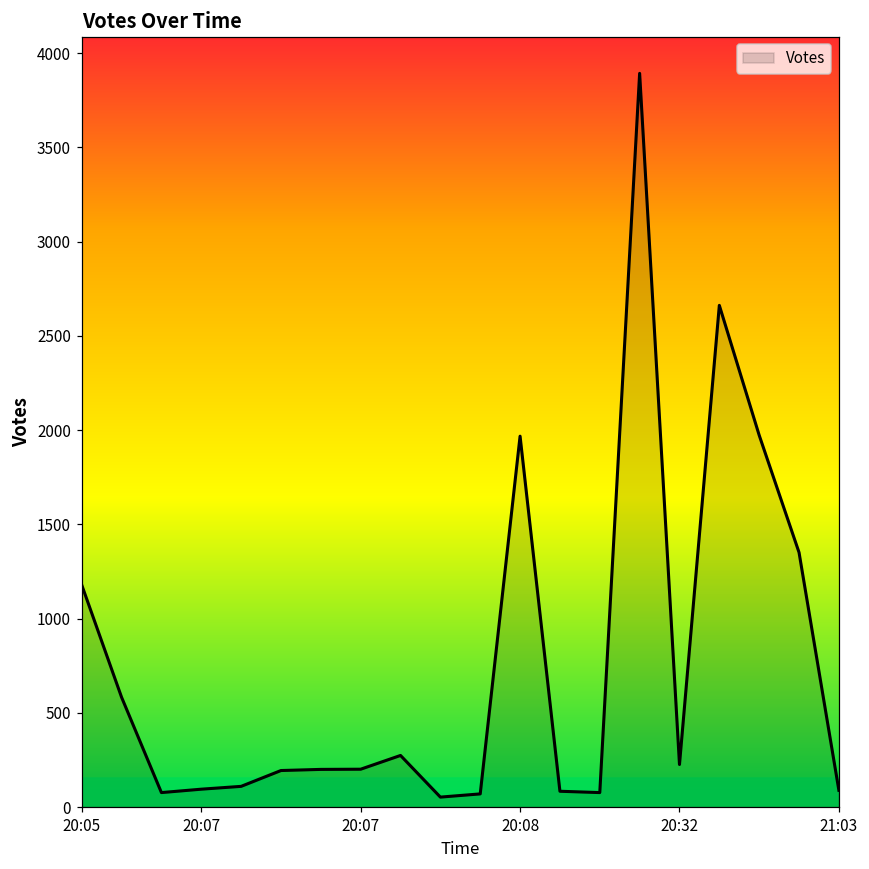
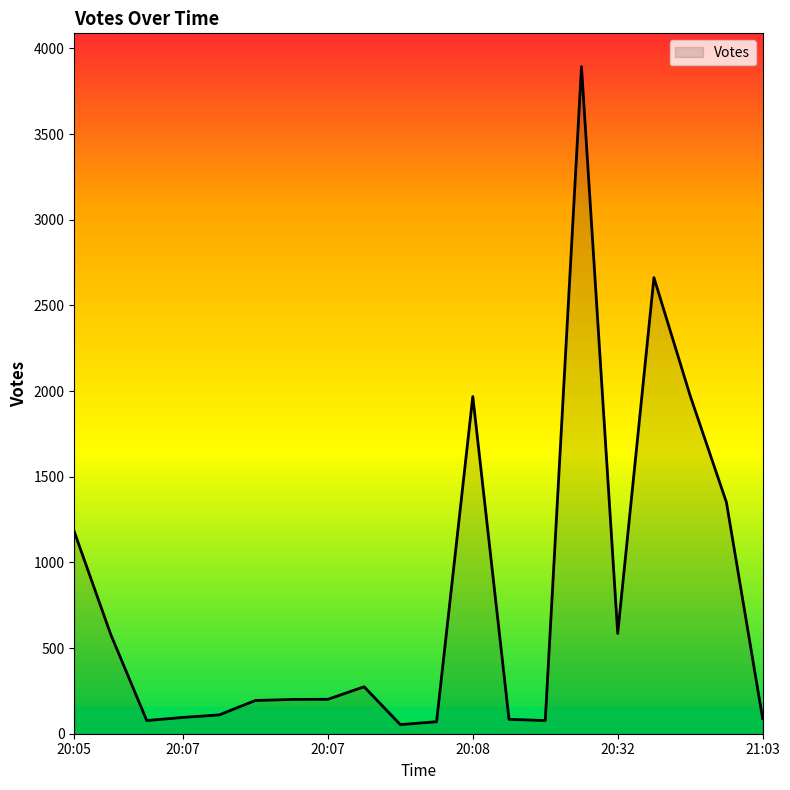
  {
    "20:05": 1180,
    "20:08": 1970,
-   "20:32": 230
+   "20:32": 590
  }
